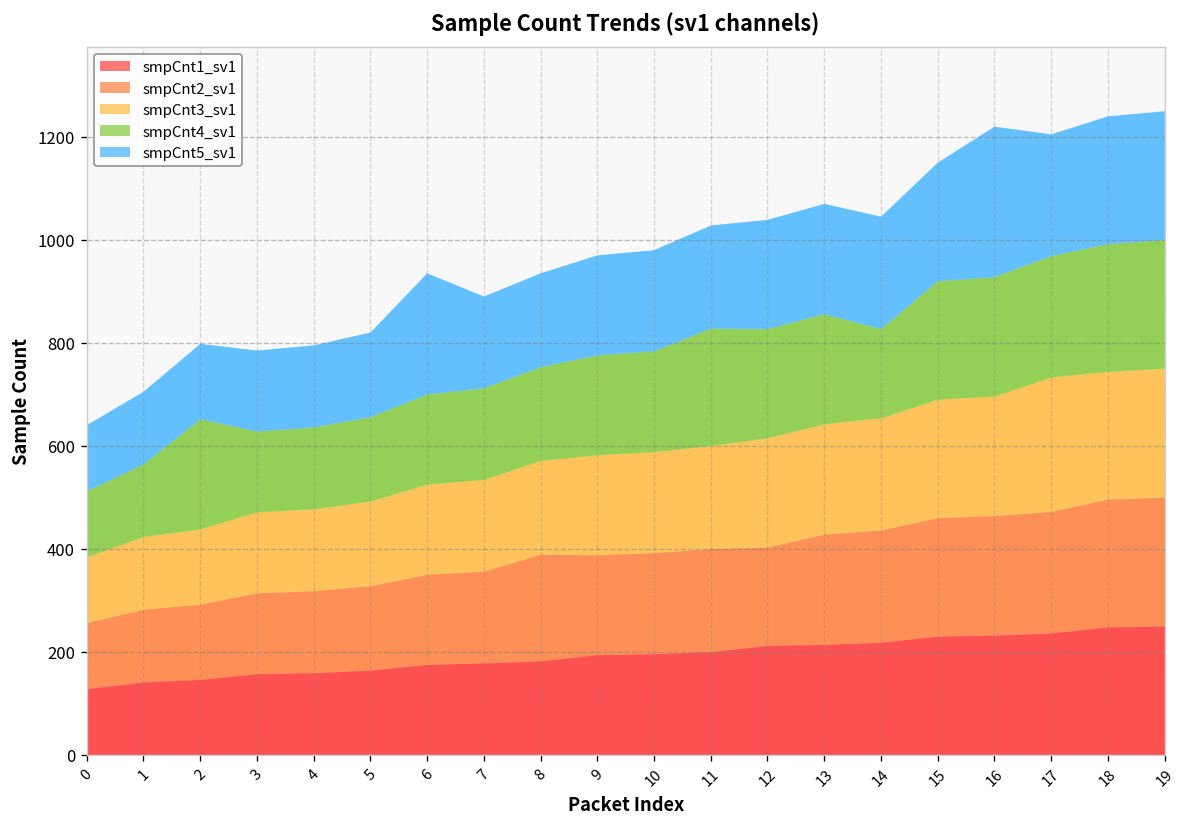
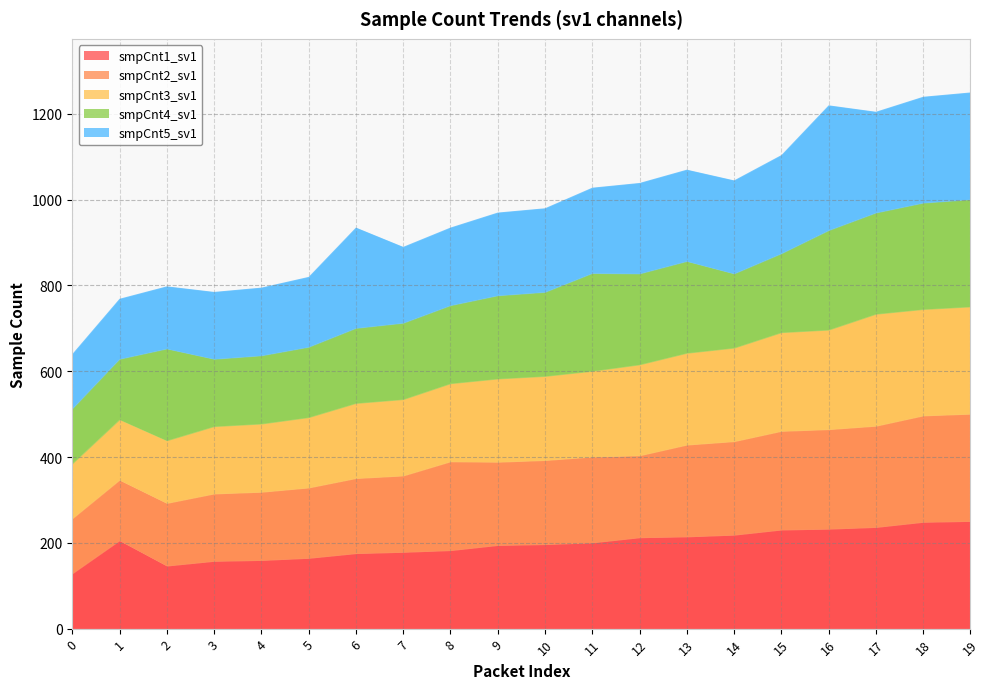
  {
    "smpCnt1_sv1": {
      "0": 130,
-     "1": 140,
+     "1": 210,
      "2": 150,
      "3": 160,
      "4": 160,
      "5": 160,
      "6": 180,
      "7": 180,
      "8": 180,
      "9": 190,
      "10": 200,
      "11": 200,
      "12": 210,
      "13": 210,
      "14": 220,
      "15": 230,
      "16": 230,
      "17": 240,
      "18": 250,
      "19": 250
    },
    "smpCnt4_sv1": {
      "0": 130,
      "1": 140,
      "2": 210,
      "3": 160,
      "4": 160,
      "5": 160,
      "6": 180,
      "7": 180,
      "8": 180,
      "9": 190,
      "10": 200,
      "11": 230,
      "12": 210,
      "13": 210,
      "14": 170,
-     "15": 230,
+     "15": 180,
      "16": 230,
      "17": 240,
      "18": 250,
      "19": 250
    },
    "smpCnt5_sv1": {
      "0": 130,
      "1": 140,
      "2": 150,
      "3": 160,
      "4": 160,
      "5": 160,
      "6": 240,
      "7": 180,
      "8": 180,
      "9": 190,
      "10": 200,
      "11": 200,
      "12": 210,
      "13": 210,
      "14": 220,
      "15": 230,
      "16": 290,
      "17": 240,
      "18": 250,
      "19": 250
    }
  }
